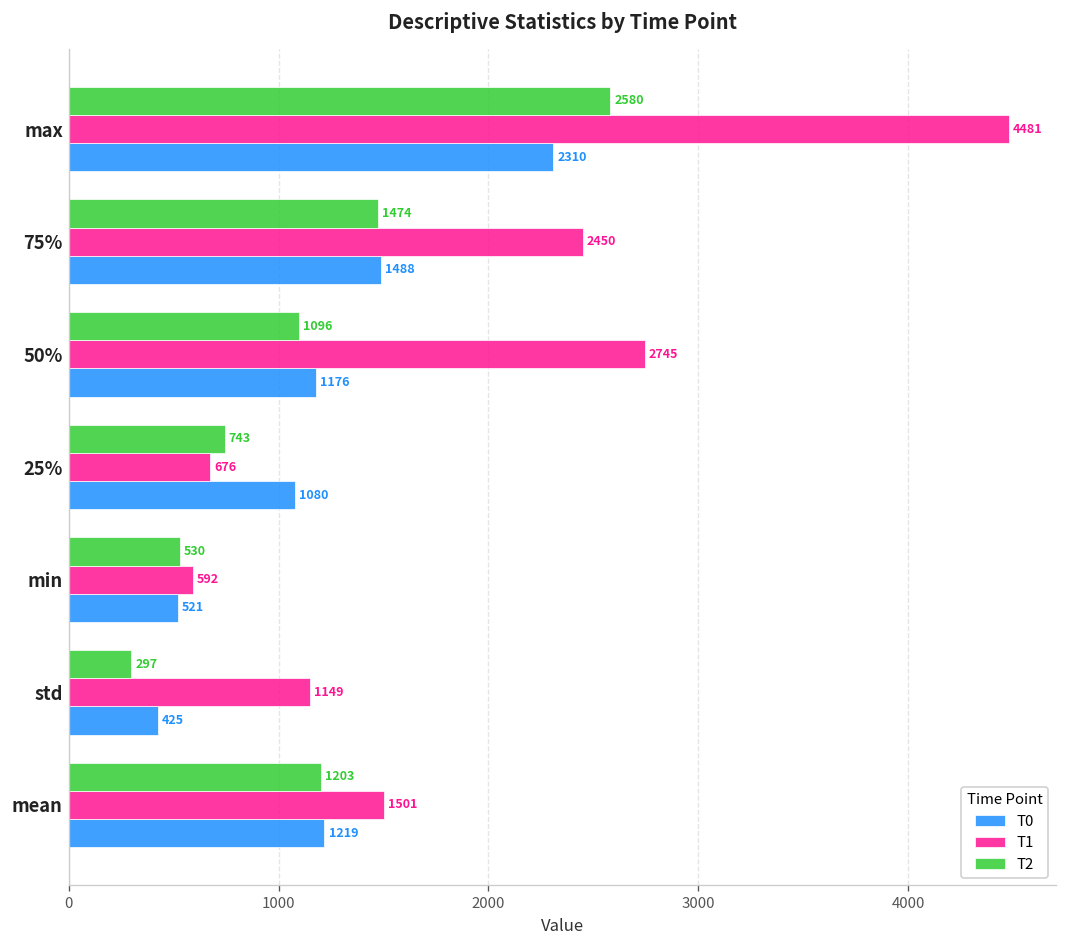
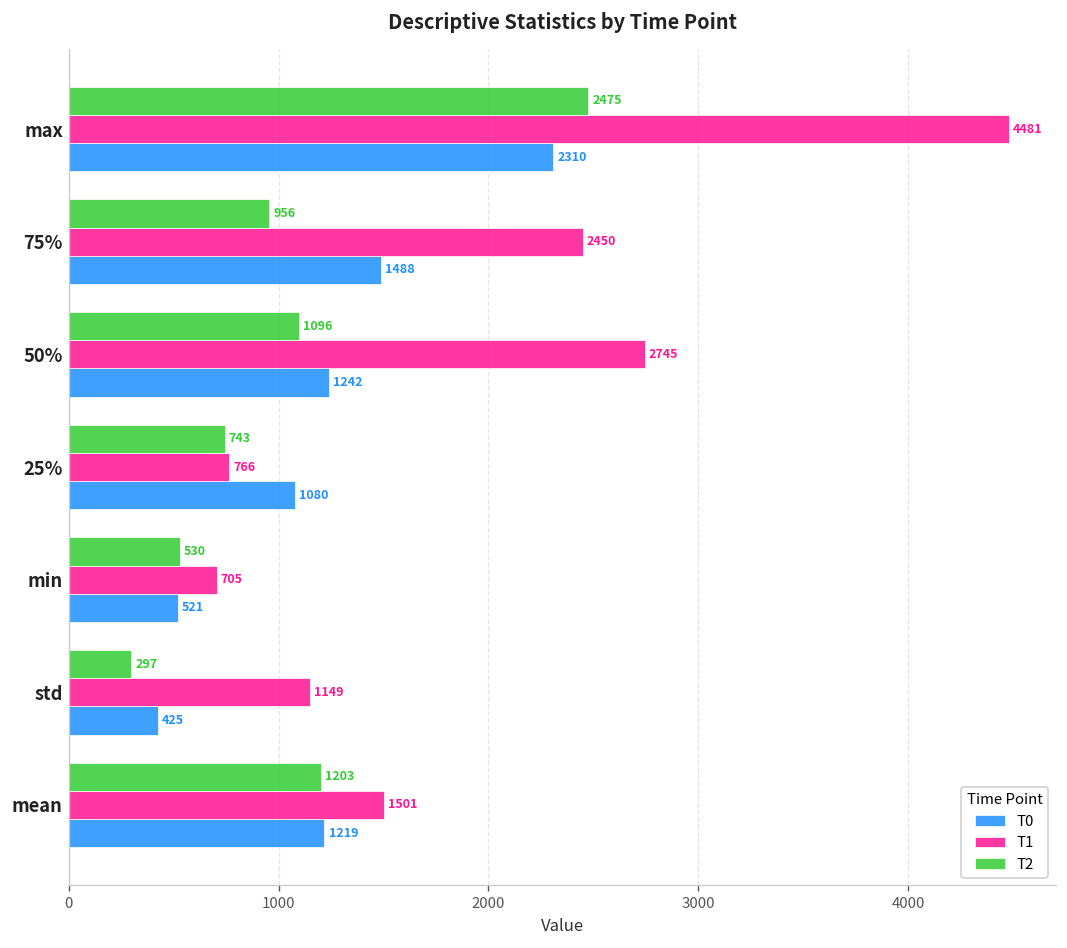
  {
    "T0": {
      "max": 2310,
      "75%": 1488,
-     "50%": 1176,
+     "50%": 1242,
      "25%": 1080,
      "min": 521,
      "std": 425,
      "mean": 1219
    },
    "T1": {
      "max": 4481,
      "75%": 2450,
      "50%": 2745,
-     "25%": 676,
-     "min": 592,
+     "25%": 766,
+     "min": 705,
      "std": 1149,
      "mean": 1501
    },
    "T2": {
-     "max": 2580,
-     "75%": 1474,
+     "max": 2475,
+     "75%": 956,
      "50%": 1096,
      "25%": 743,
      "min": 530,
      "std": 297,
      "mean": 1203
    }
  }
